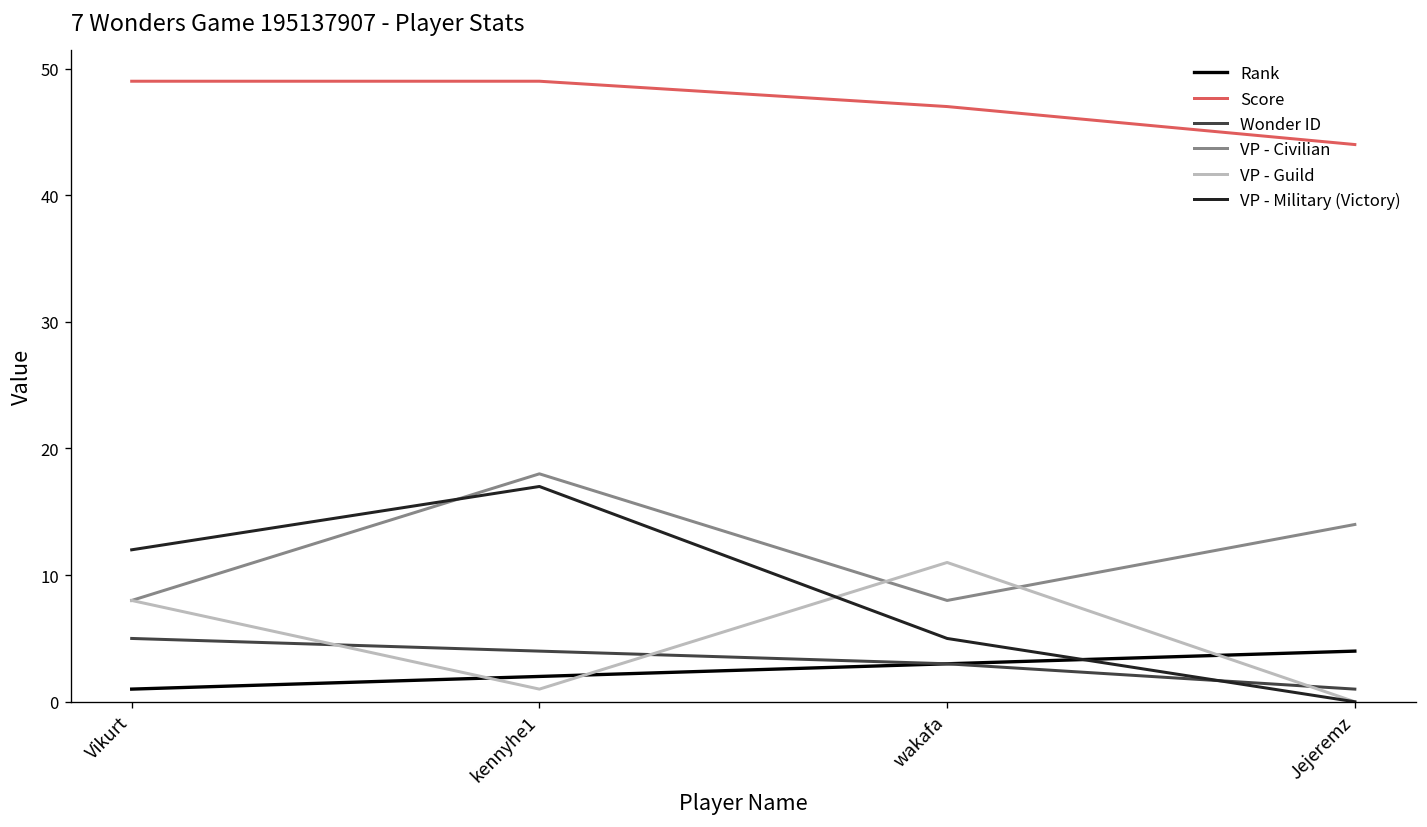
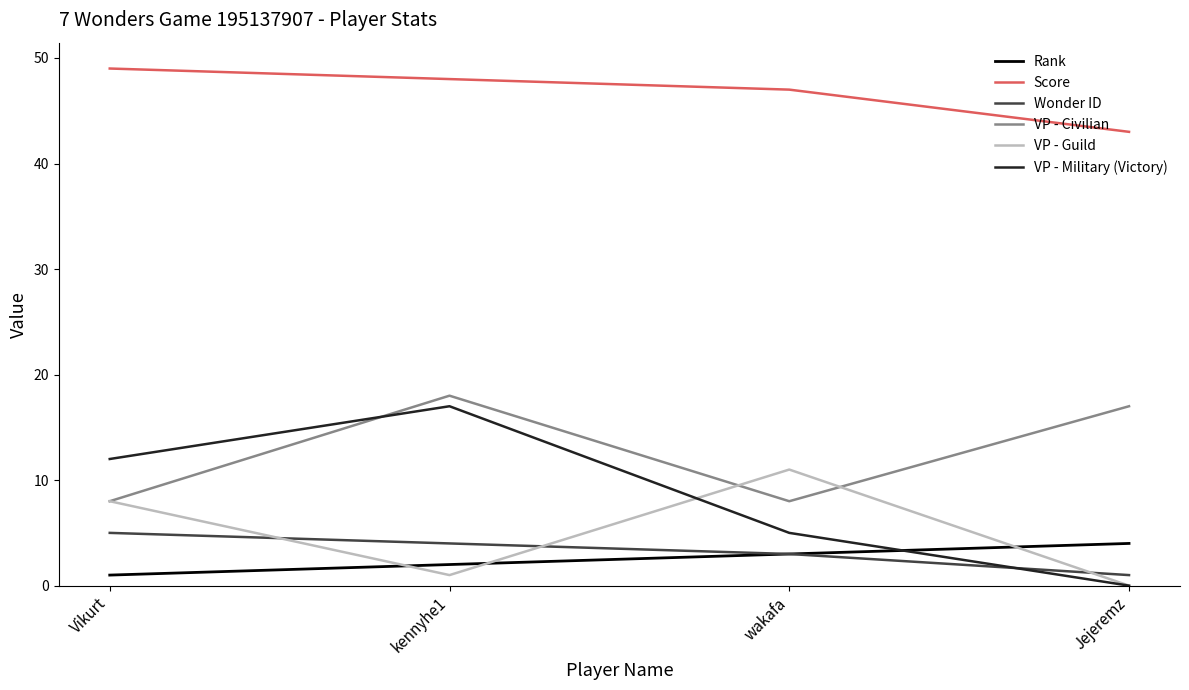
  {
    "Score": {
      "Vikurt": 49,
-     "kennyhe1": 49,
+     "kennyhe1": 48,
      "wakafa": 47,
-     "Jejeremz": 44
+     "Jejeremz": 43
    },
    "VP - Civilian": {
      "kennyhe1": 18,
      "wakafa": 8,
-     "Jejeremz": 14
+     "Jejeremz": 17
    },
    "VP - Guild": {
      "kennyhe1": 1,
      "wakafa": 11
    }
  }
